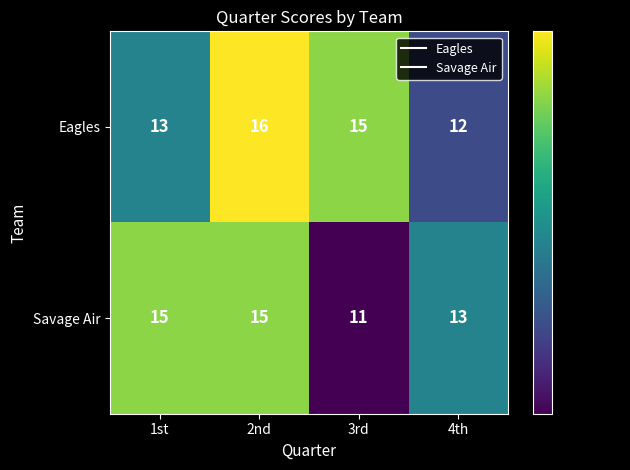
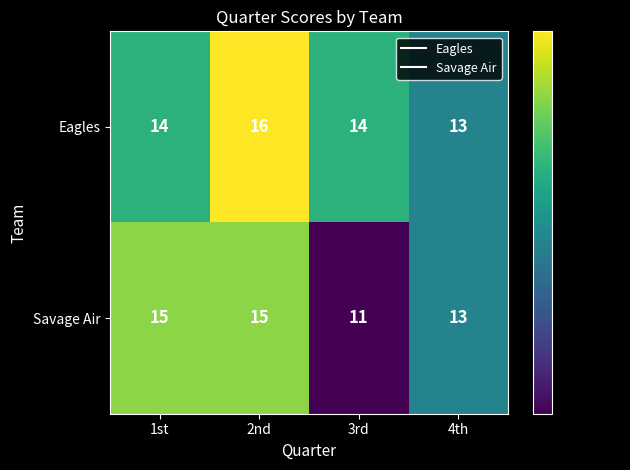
  {
    "Eagles": {
-     "1st": 13,
+     "1st": 14,
      "2nd": 16,
-     "3rd": 15,
-     "4th": 12
+     "3rd": 14,
+     "4th": 13
    },
    "Savage Air": {
      "1st": 15,
      "2nd": 15,
      "3rd": 11,
      "4th": 13
    }
  }
